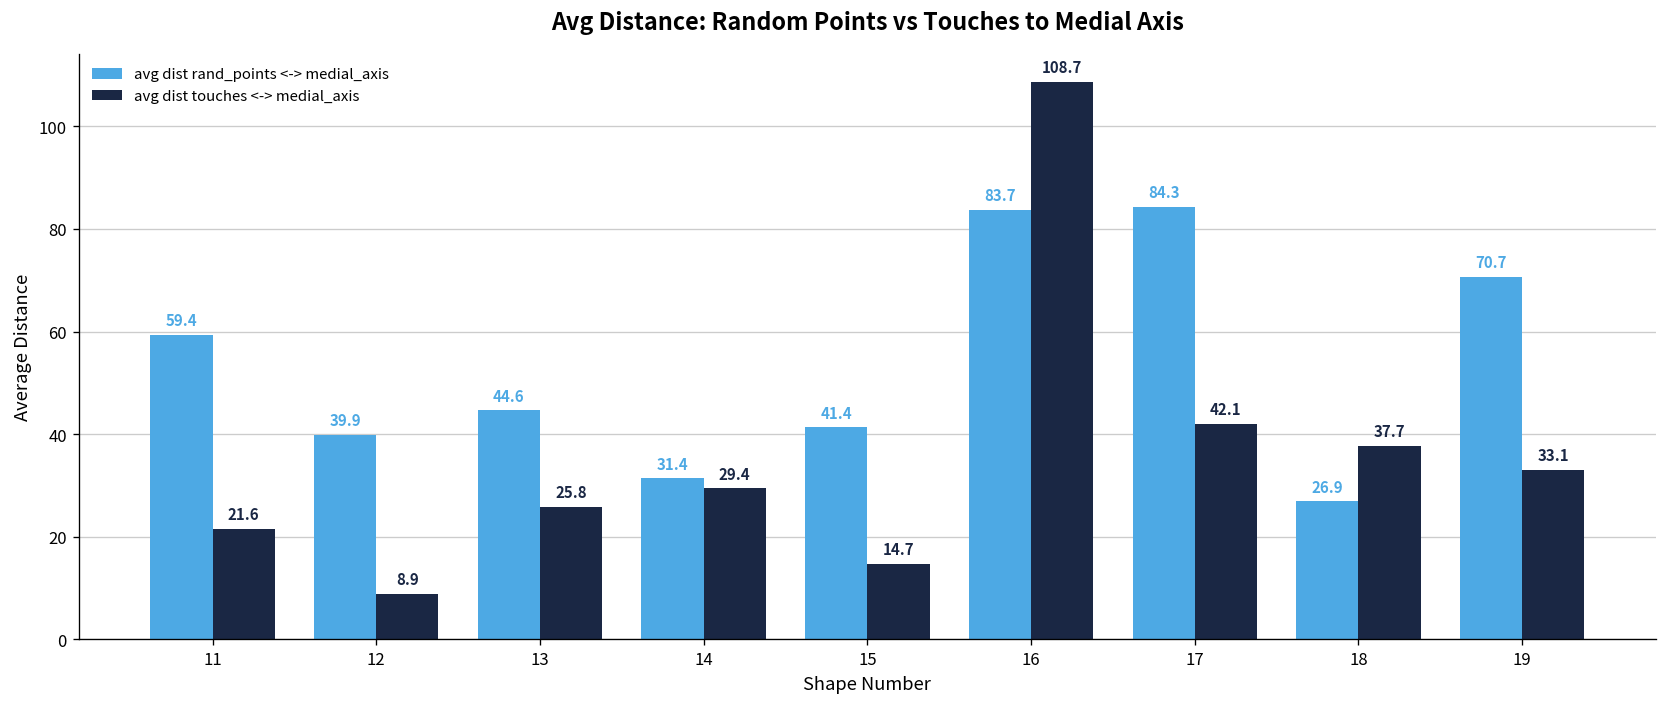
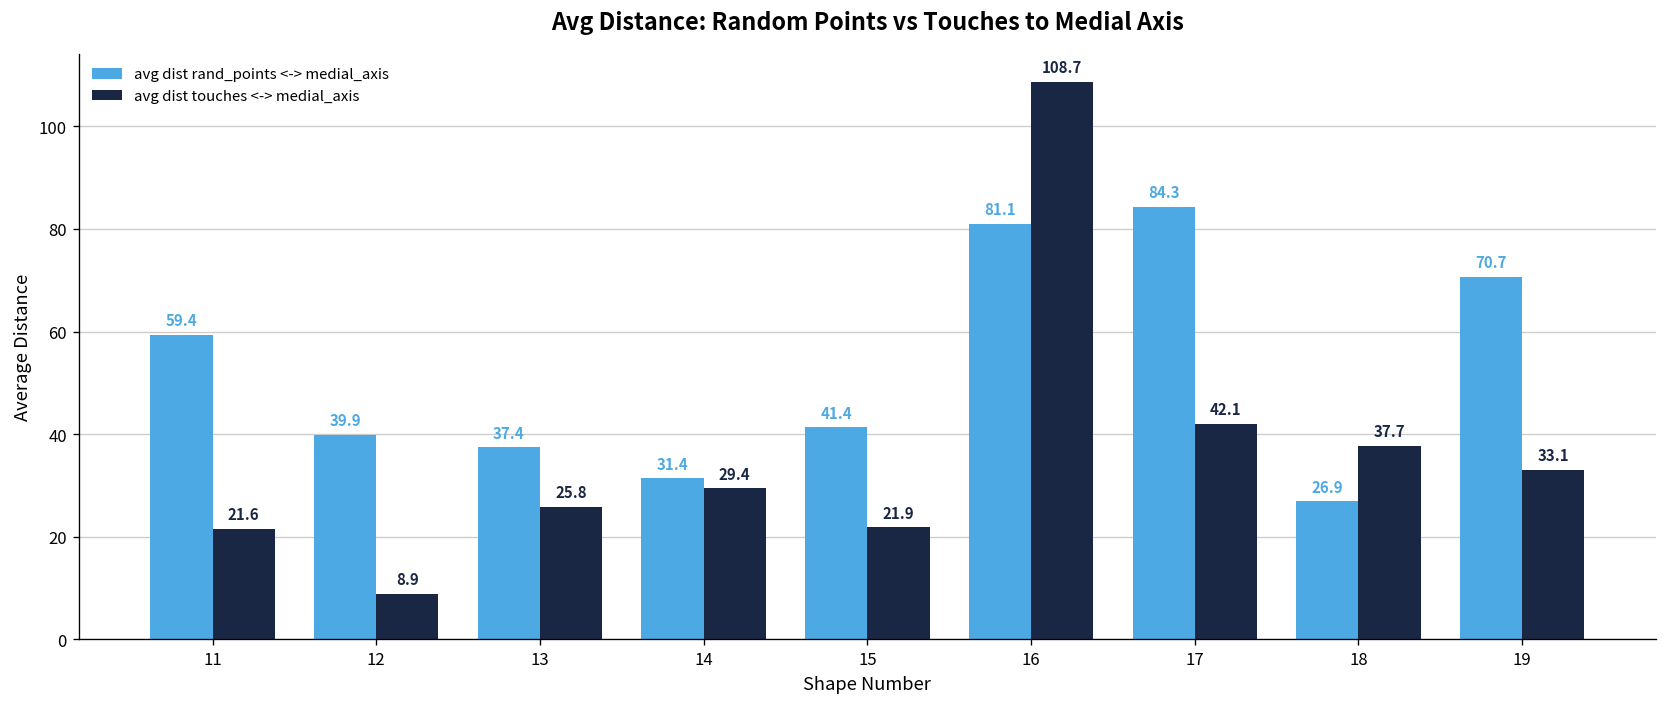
  {
    "avg dist rand_points <-> medial_axis": {
      "11": 59.4,
      "12": 39.9,
-     "13": 44.6,
+     "13": 37.4,
      "14": 31.4,
      "15": 41.4,
-     "16": 83.7,
+     "16": 81.1,
      "17": 84.3,
      "18": 26.9,
      "19": 70.7
    },
    "avg dist touches <-> medial_axis": {
      "11": 21.6,
      "12": 8.9,
      "13": 25.8,
      "14": 29.4,
-     "15": 14.7,
+     "15": 21.9,
      "16": 108.7,
      "17": 42.1,
      "18": 37.7,
      "19": 33.1
    }
  }
